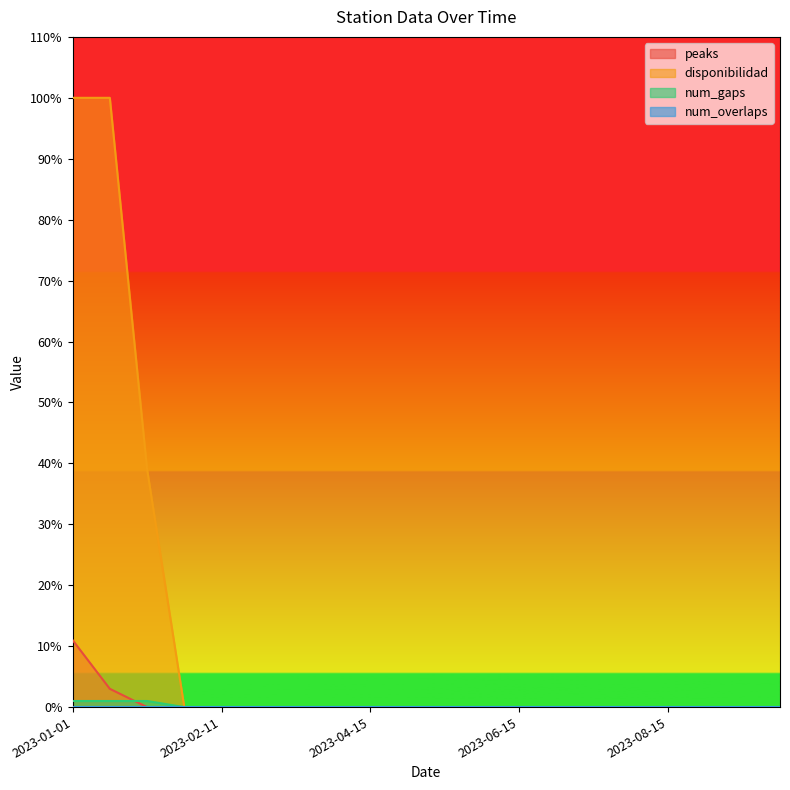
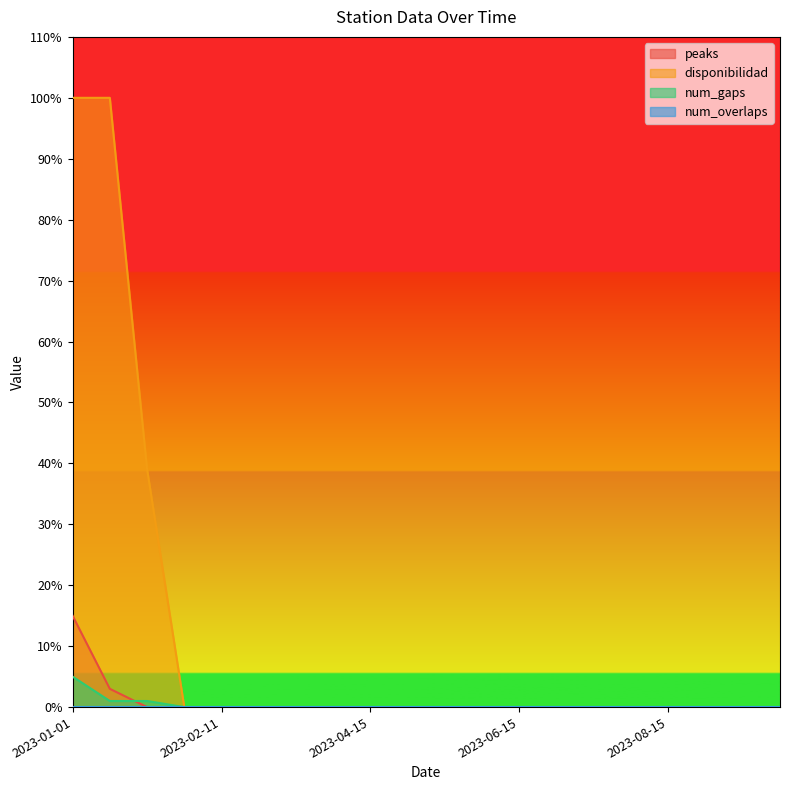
  {
    "peaks": {
-     "2023-01-01": "11%"
+     "2023-01-01": "15%"
    },
    "disponibilidad": {
      "2023-01-01": "100%"
    },
    "num_gaps": {
-     "2023-01-01": "1%"
+     "2023-01-01": "5%"
    },
    "num_overlaps": {
      "2023-01-01": "0%"
    }
  }
